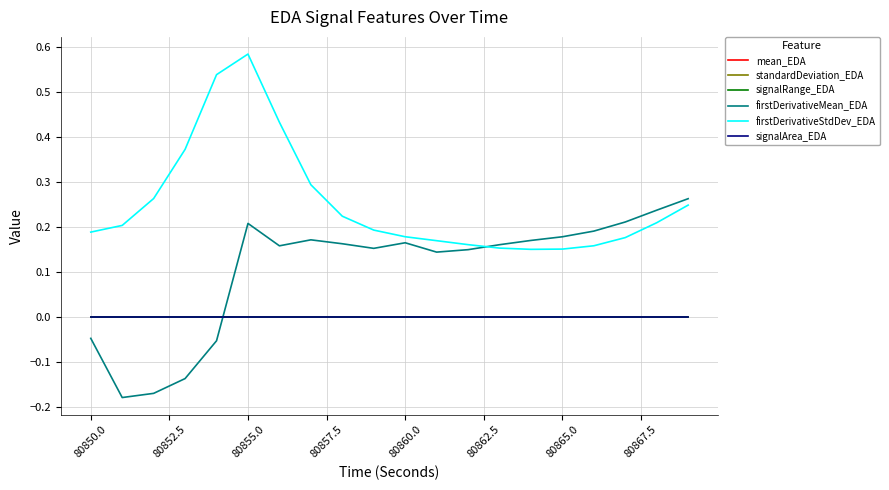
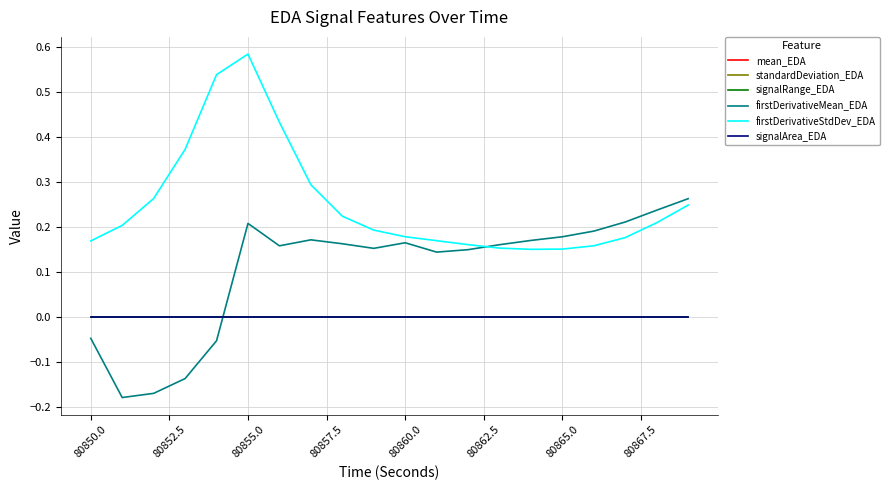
  {
    "signalArea_EDA": {
      "80850.0": 0.00,
      "80855.0": 0.00,
      "80860.0": 0.00,
      "80865.0": 0.00
    },
    "firstDerivativeMean_EDA": {
      "80850.0": -0.05,
      "80855.0": 0.21,
      "80860.0": 0.17,
      "80865.0": 0.18
    },
    "firstDerivativeStdDev_EDA": {
-     "80850.0": 0.19,
+     "80850.0": 0.17,
      "80855.0": 0.58,
      "80860.0": 0.18,
      "80865.0": 0.15
    }
  }
